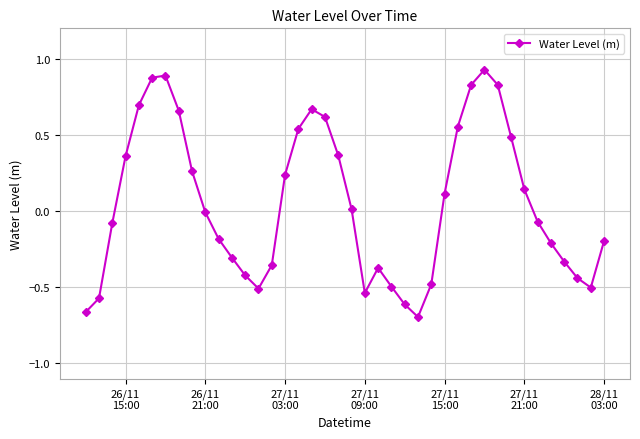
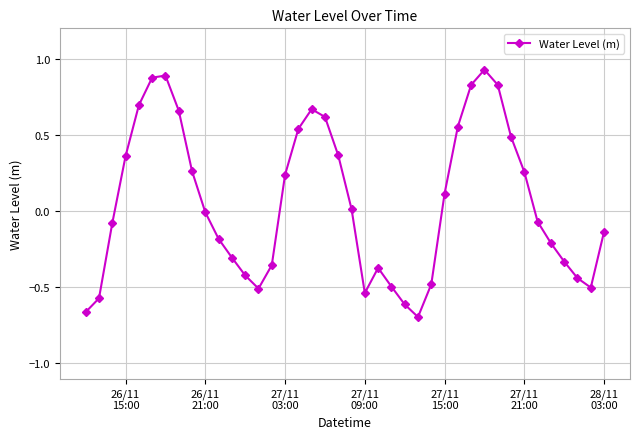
  {
    "26/11 15:00": 0.36,
    "26/11 21:00": -0.01,
    "27/11 03:00": 0.24,
    "27/11 09:00": -0.54,
    "27/11 15:00": 0.11,
-   "27/11 21:00": 0.14,
-   "28/11 03:00": -0.20
+   "27/11 21:00": 0.26,
+   "28/11 03:00": -0.13
  }
